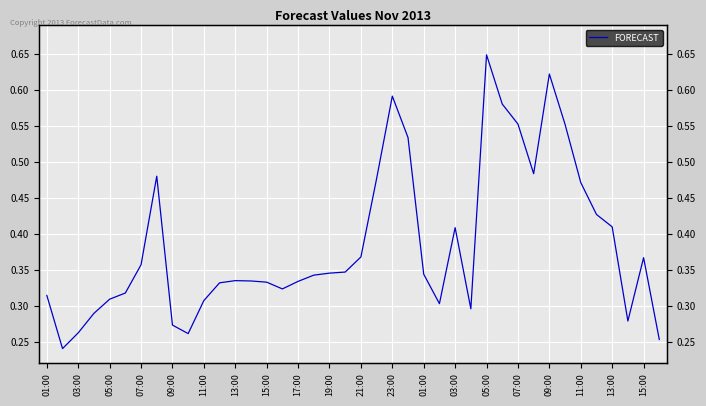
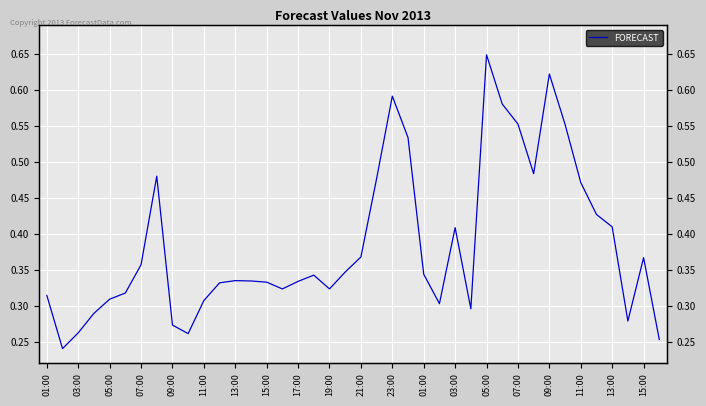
  {
    "17:00": 0.33,
-   "19:00": 0.35,
+   "19:00": 0.32,
    "21:00": 0.37,
    "23:00": 0.59
  }
